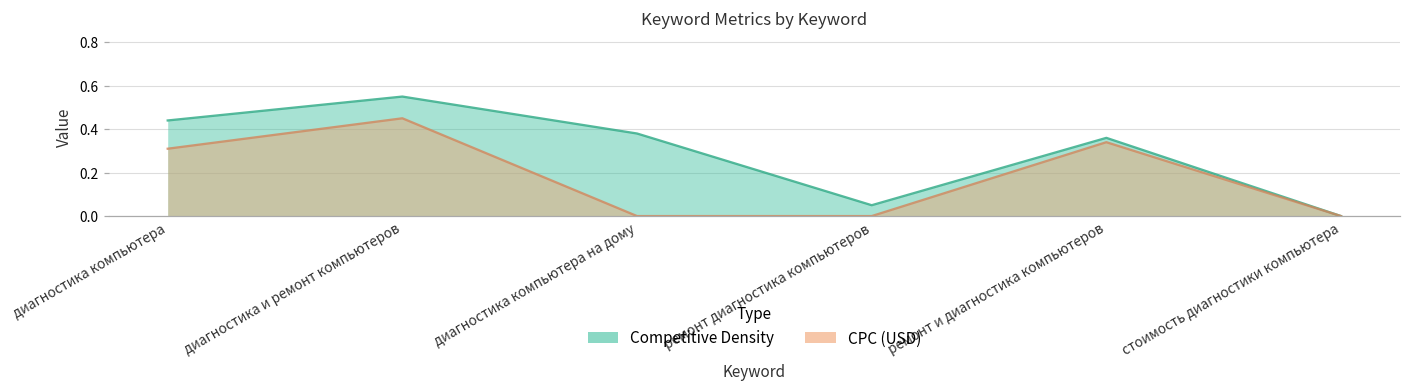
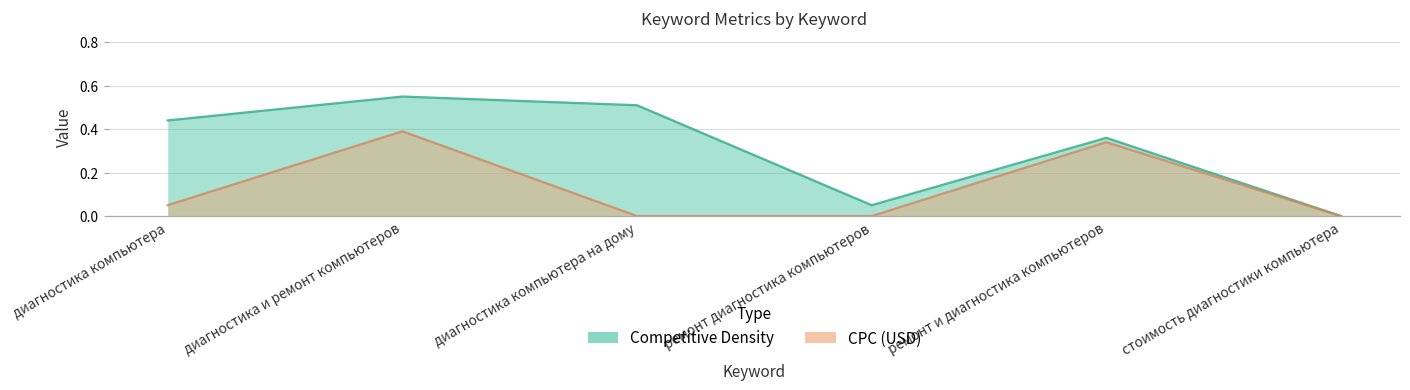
  {
    "Competitive Density": {
      "диагностика компьютера": 0.44,
      "диагностика и ремонт компьютеров": 0.55,
-     "диагностика компьютера на дому": 0.38,
+     "диагностика компьютера на дому": 0.51,
      "ремонт диагностика компьютеров": 0.05,
      "ремонт и диагностика компьютеров": 0.36
    },
    "CPC (USD)": {
-     "диагностика компьютера": 0.31,
-     "диагностика и ремонт компьютеров": 0.45,
+     "диагностика компьютера": 0.05,
+     "диагностика и ремонт компьютеров": 0.39,
      "диагностика компьютера на дому": 0.00,
      "ремонт диагностика компьютеров": 0.00,
      "ремонт и диагностика компьютеров": 0.34
    }
  }
